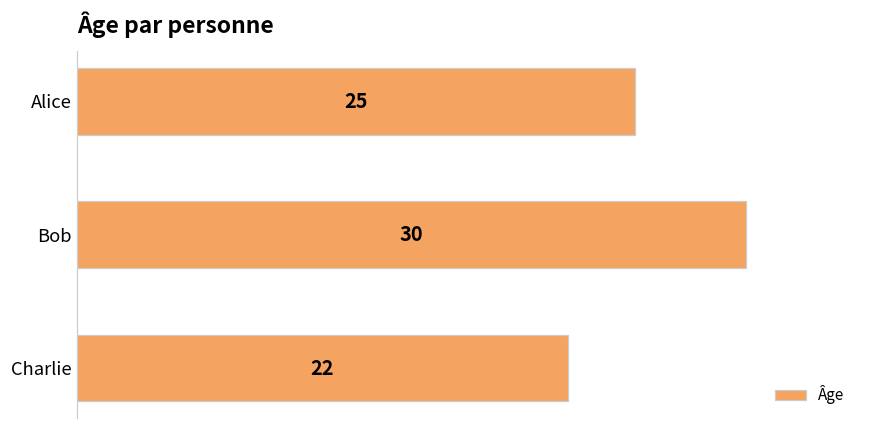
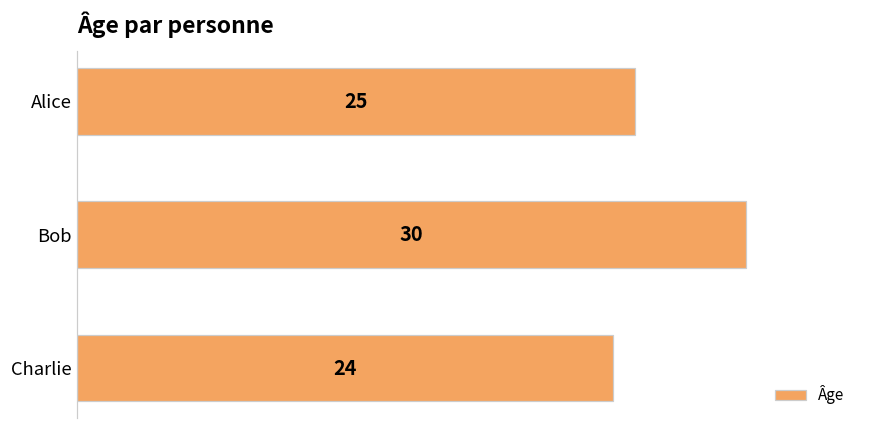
  {
    "Alice": 25,
    "Bob": 30,
-   "Charlie": 22
+   "Charlie": 24
  }
